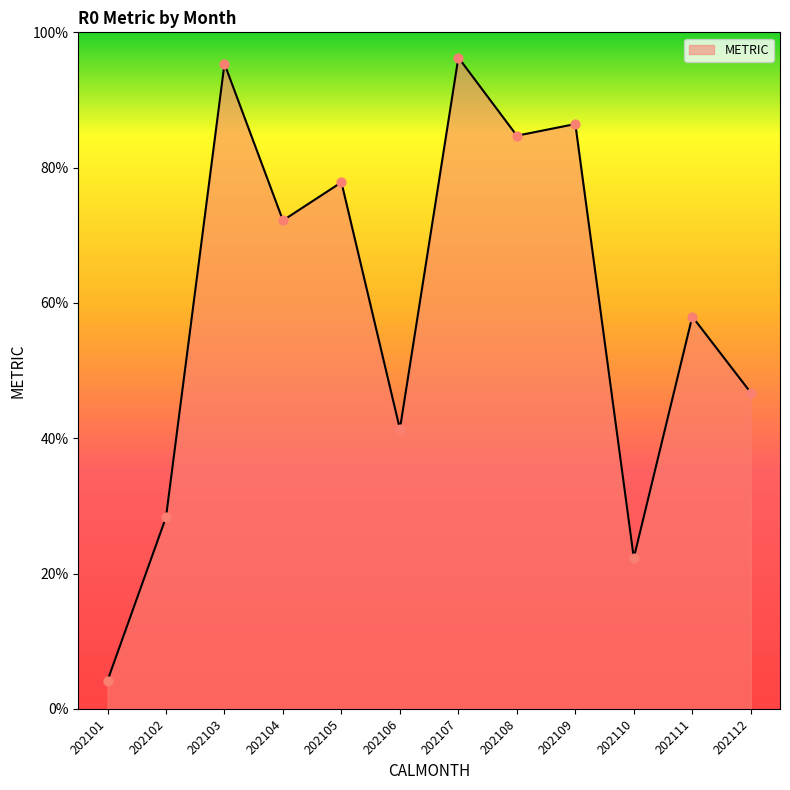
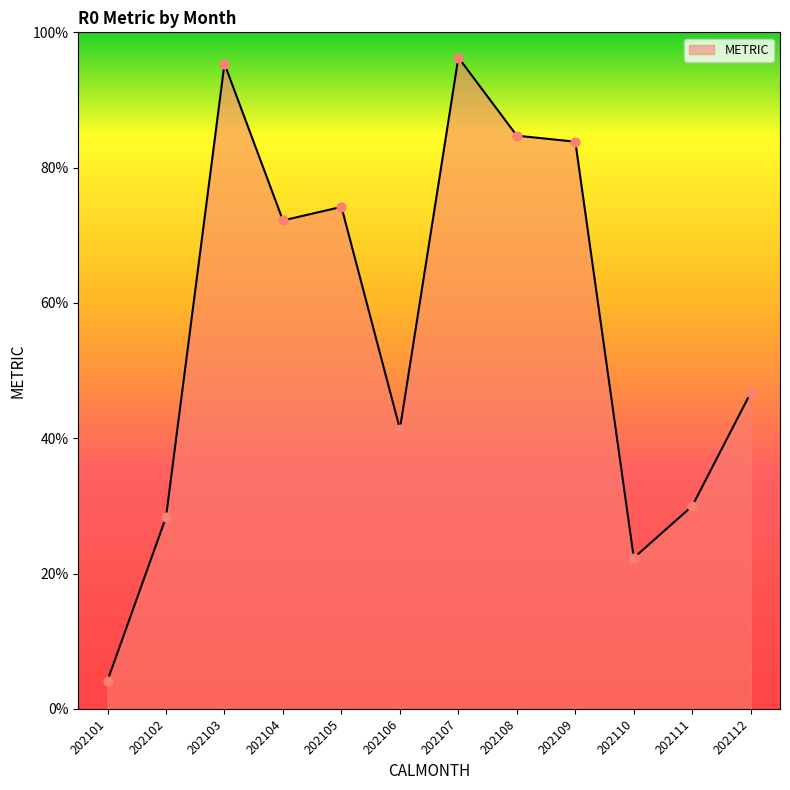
  {
    "202101": "4%",
    "202102": "28%",
    "202103": "95%",
    "202104": "72%",
-   "202105": "78%",
+   "202105": "74%",
    "202106": "41%",
    "202107": "96%",
    "202108": "85%",
-   "202109": "86%",
+   "202109": "84%",
    "202110": "22%",
-   "202111": "58%",
+   "202111": "30%",
    "202112": "47%"
  }
